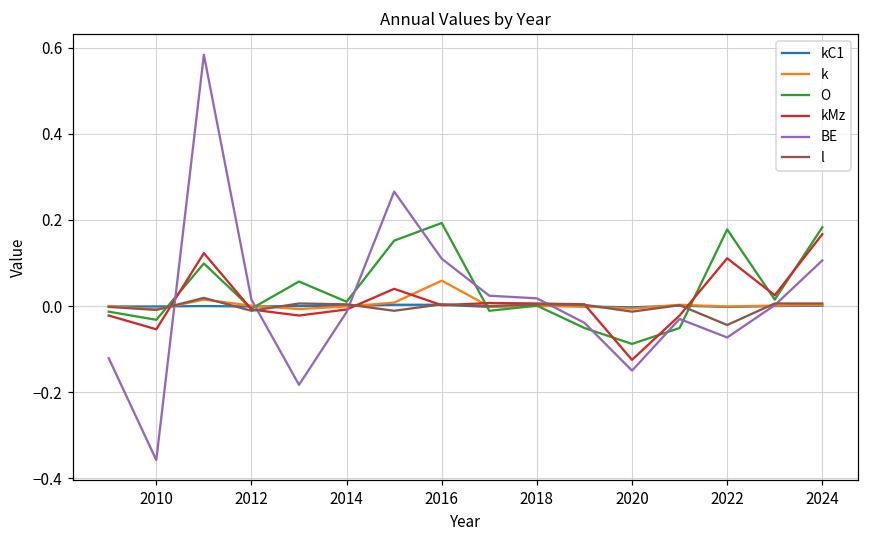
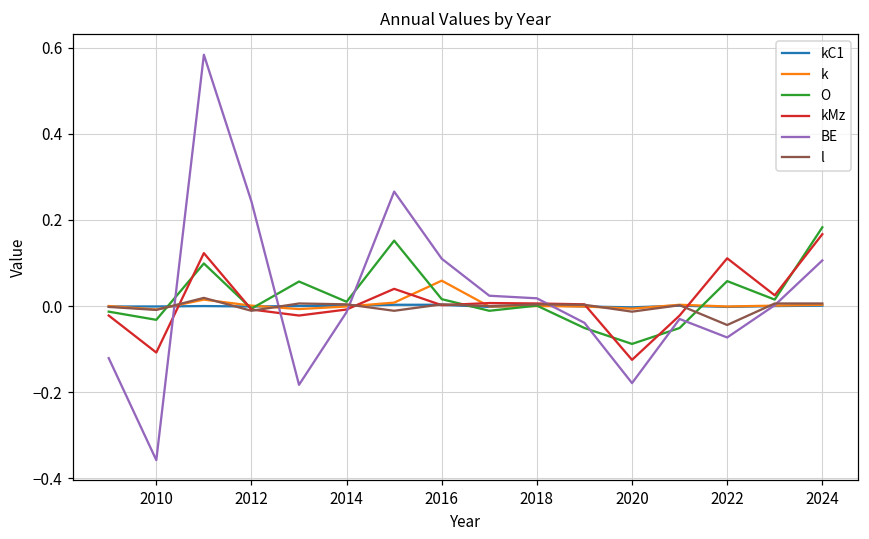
  {
    "kC1": {
      "2010": 0.00
    },
    "k": {
      "2016": 0.06
    },
    "O": {
      "2010": -0.03,
-     "2016": 0.19,
+     "2016": 0.02,
      "2020": -0.09,
-     "2022": 0.18,
+     "2022": 0.06,
      "2024": 0.18
    },
    "kMz": {
-     "2010": -0.05,
+     "2010": -0.11,
      "2020": -0.13,
      "2022": 0.11,
      "2024": 0.17
    },
    "BE": {
      "2010": -0.36,
-     "2012": 0.02,
+     "2012": 0.24,
      "2016": 0.11,
      "2018": 0.02,
-     "2020": -0.15,
+     "2020": -0.18,
      "2022": -0.07,
      "2024": 0.11
    },
    "l": {
      "2020": -0.01,
      "2022": -0.04
    }
  }
